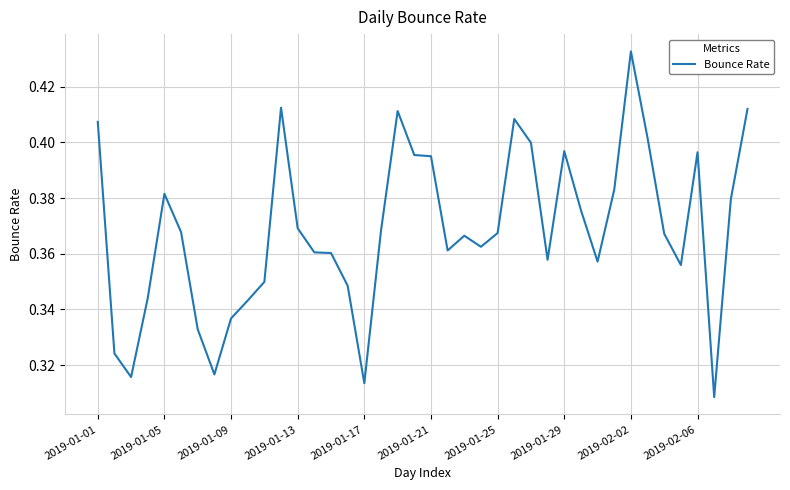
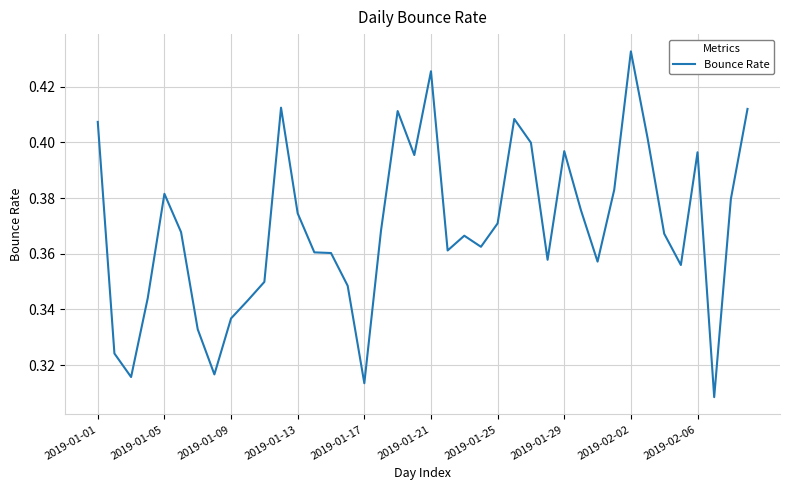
  {
    "2019-01-01": 0.407,
    "2019-01-05": 0.382,
    "2019-01-09": 0.337,
-   "2019-01-13": 0.369,
+   "2019-01-13": 0.374,
    "2019-01-17": 0.314,
-   "2019-01-21": 0.395,
-   "2019-01-25": 0.367,
+   "2019-01-21": 0.426,
+   "2019-01-25": 0.371,
    "2019-01-29": 0.397,
    "2019-02-02": 0.433,
    "2019-02-06": 0.396
  }
